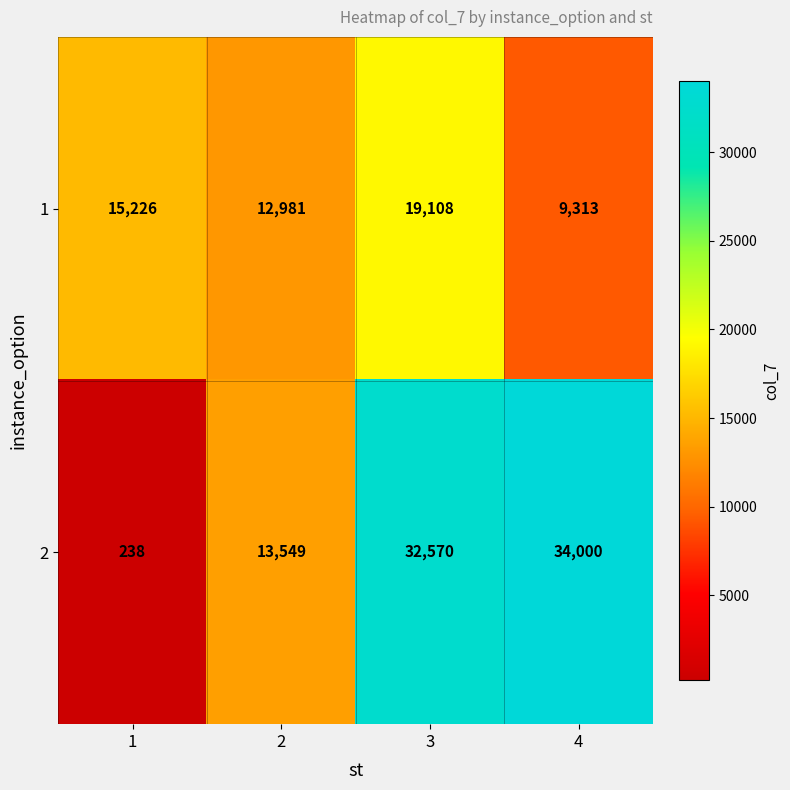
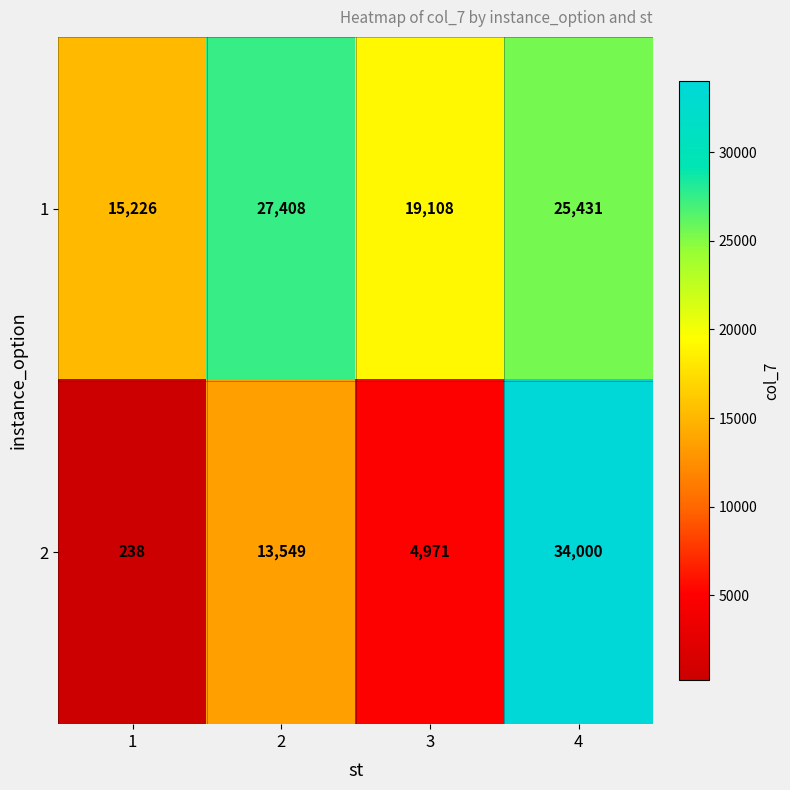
  {
    "1": {
      "1": "15,226",
-     "2": "12,981",
+     "2": "27,408",
      "3": "19,108",
-     "4": "9,313"
+     "4": "25,431"
    },
    "2": {
      "1": "238",
      "2": "13,549",
-     "3": "32,570",
+     "3": "4,971",
      "4": "34,000"
    }
  }
